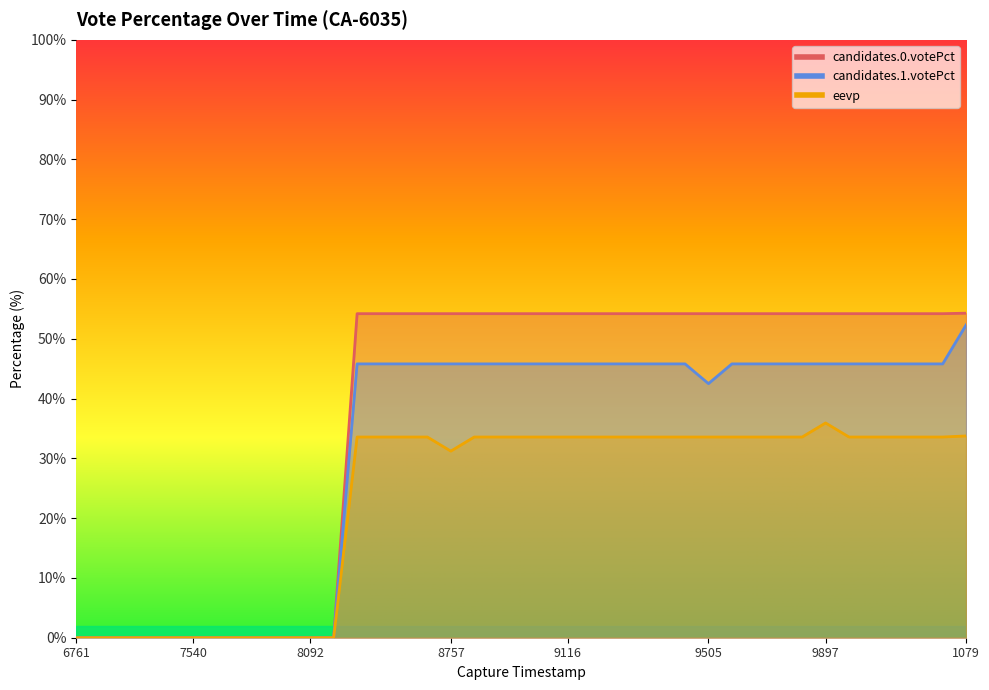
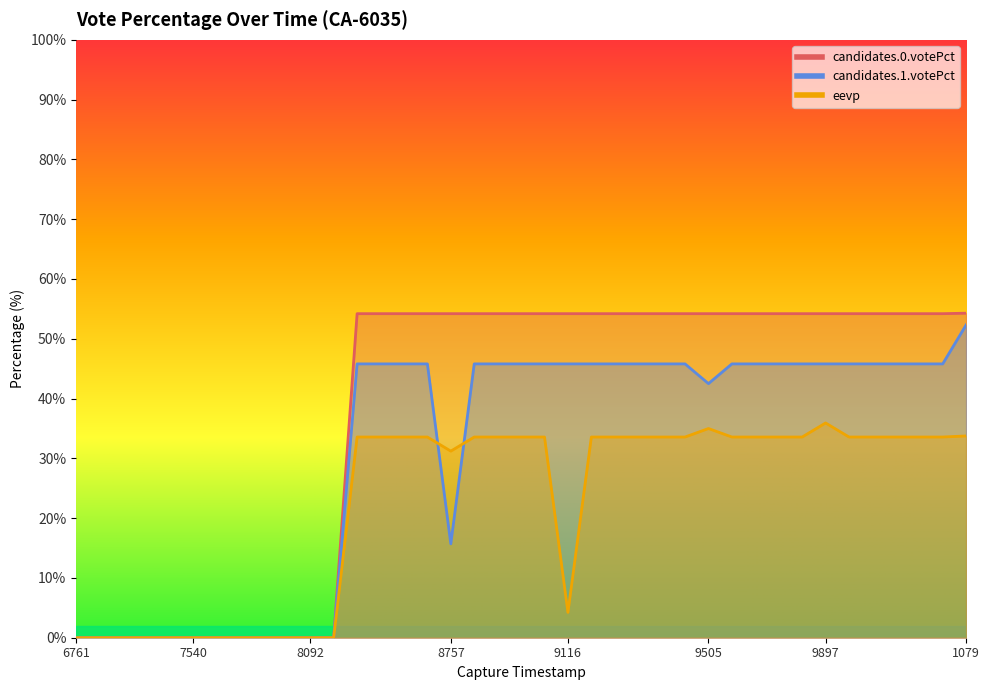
  {
    "candidates.0.votePct": {
      "8757": "54%",
      "9116": "54%",
      "9505": "54%",
      "9897": "54%",
      "1079": "54%"
    },
    "candidates.1.votePct": {
-     "8757": "46%",
+     "8757": "16%",
      "9116": "46%",
      "9505": "43%",
      "9897": "46%",
      "1079": "52%"
    },
    "eevp": {
      "8757": "31%",
-     "9116": "34%",
-     "9505": "34%",
+     "9116": "4%",
+     "9505": "35%",
      "9897": "36%",
      "1079": "34%"
    }
  }
